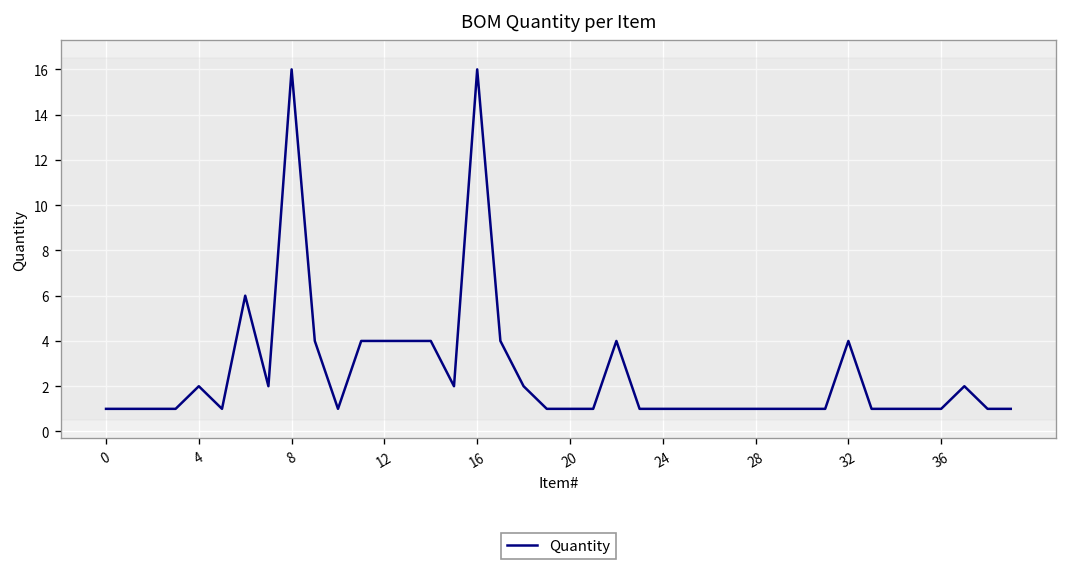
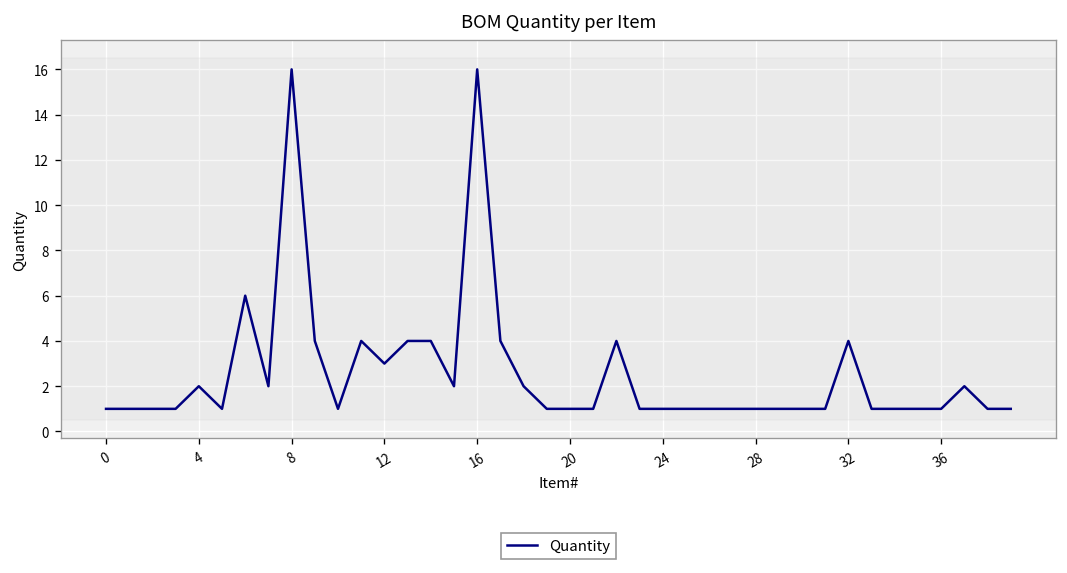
  {
    "0": 1,
    "4": 2,
    "8": 16,
-   "12": 4,
+   "12": 3,
    "16": 16,
    "20": 1,
    "24": 1,
    "28": 1,
    "32": 4,
    "36": 1
  }
